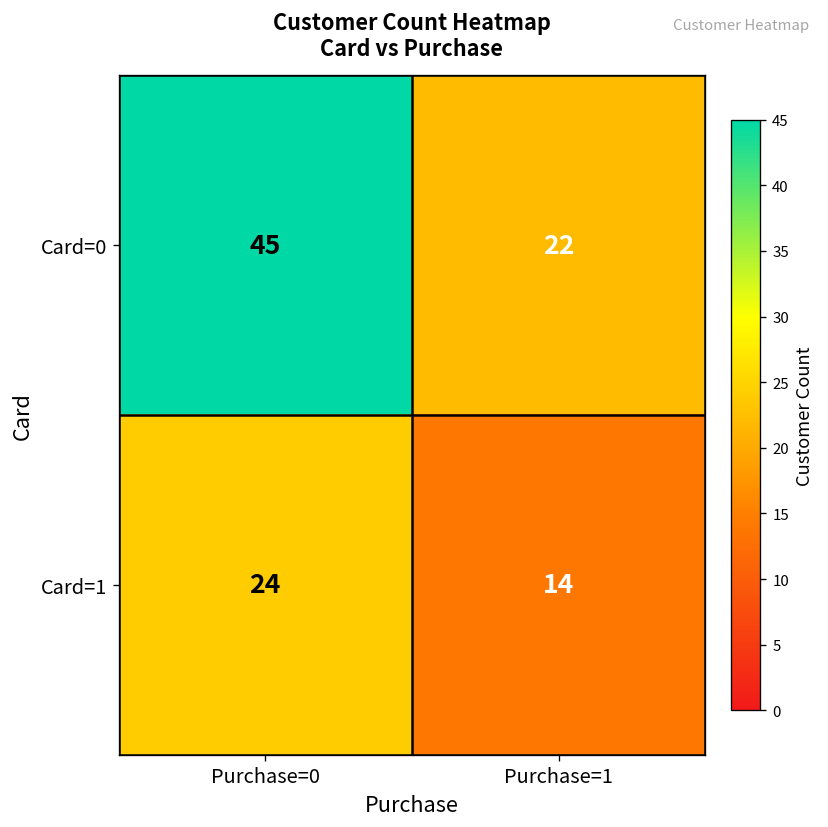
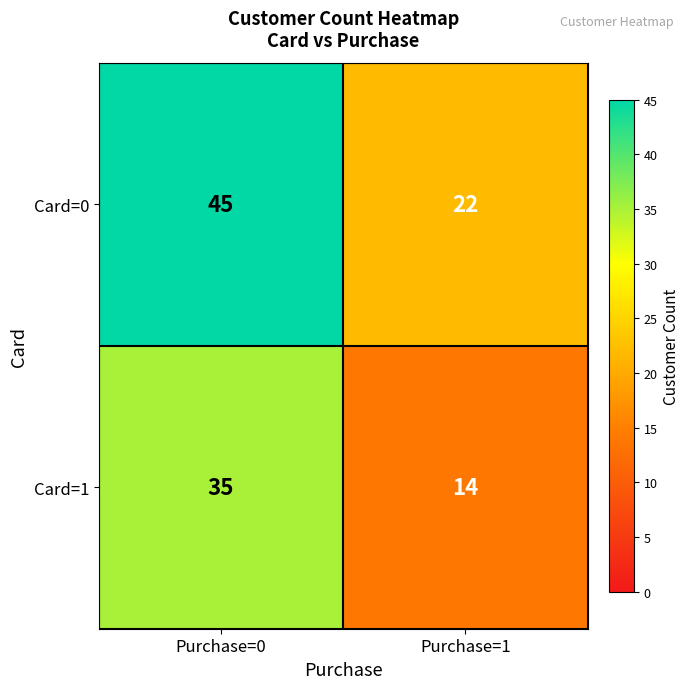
  {
    "Card=0": {
      "Purchase=0": 45,
      "Purchase=1": 22
    },
    "Card=1": {
-     "Purchase=0": 24,
+     "Purchase=0": 35,
      "Purchase=1": 14
    }
  }
